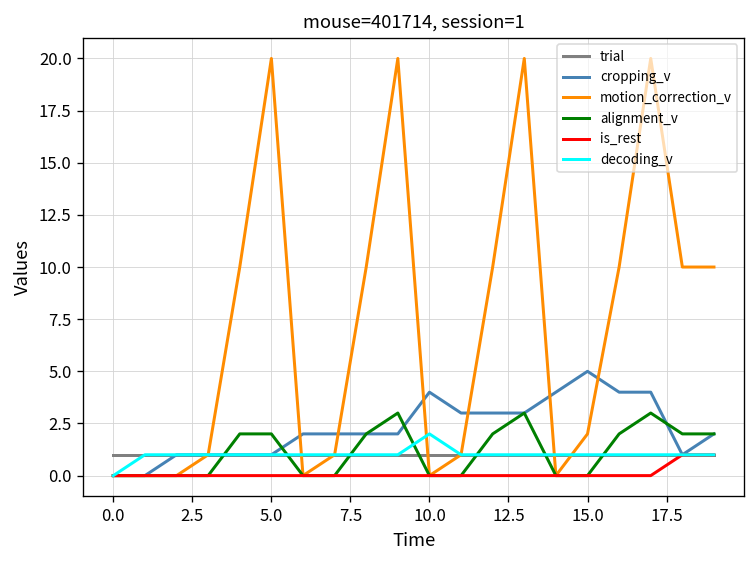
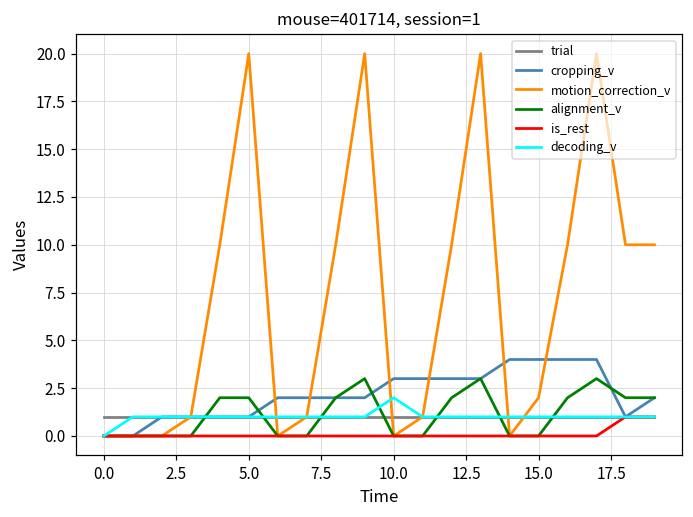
  {
    "trial": {
      "0.0": 1,
      "10.0": 1
    },
    "cropping_v": {
-     "10.0": 4,
-     "15.0": 5
+     "10.0": 3,
+     "15.0": 4
    },
    "motion_correction_v": {
      "5.0": 20,
      "15.0": 2
    },
    "alignment_v": {
      "5.0": 2
    },
    "is_rest": {
      "5.0": 0
    },
    "decoding_v": {
      "10.0": 2
    }
  }
